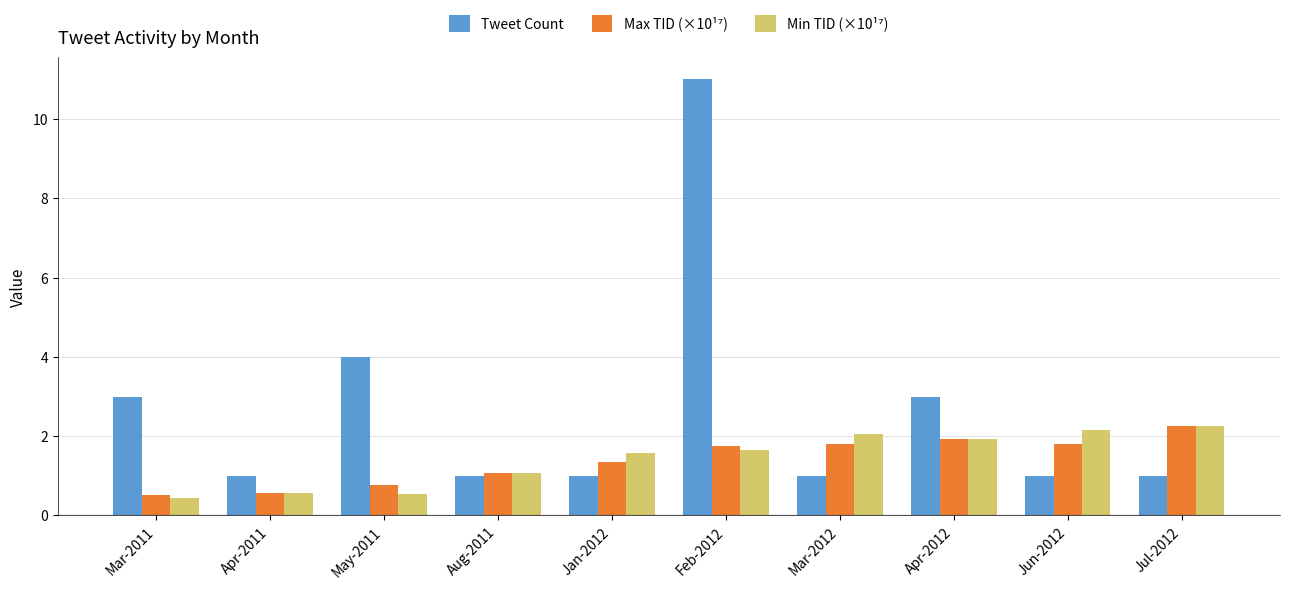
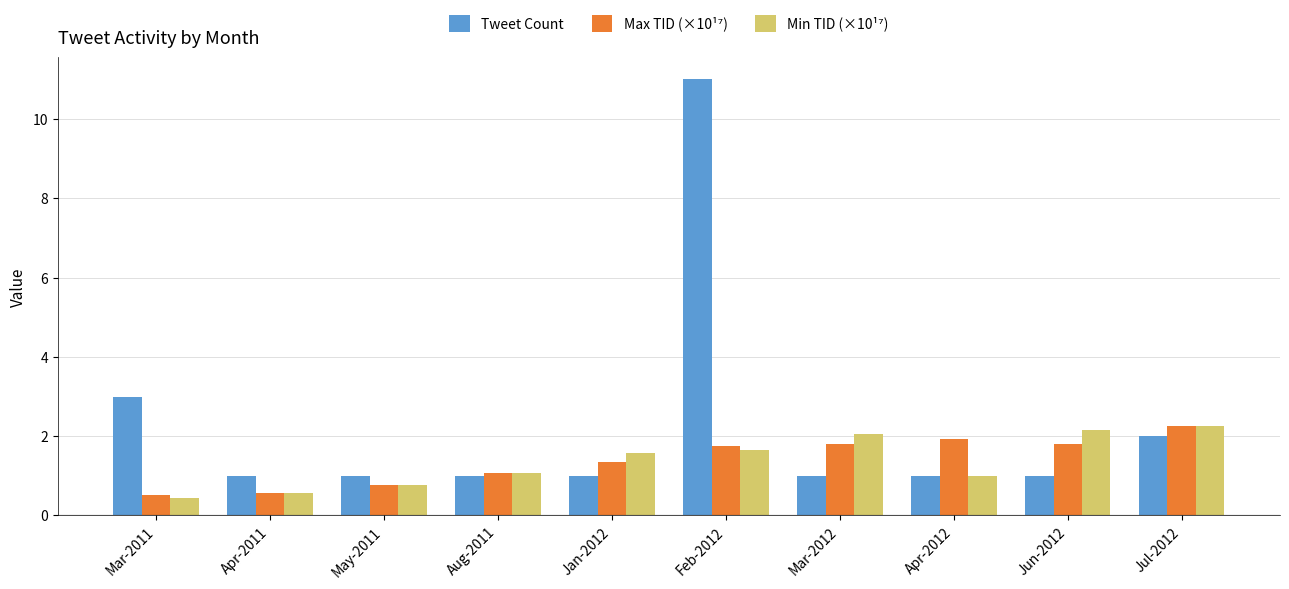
  {
    "Tweet Count": {
      "Mar-2011": 3,
      "Apr-2011": 1,
-     "May-2011": 4,
+     "May-2011": 1,
      "Aug-2011": 1,
      "Jan-2012": 1,
      "Feb-2012": 11,
      "Mar-2012": 1,
-     "Apr-2012": 3,
+     "Apr-2012": 1,
      "Jun-2012": 1,
-     "Jul-2012": 1
+     "Jul-2012": 2
    },
    "Max TID (×10¹⁷)": {
      "Mar-2011": 0.5,
      "Apr-2011": 0.6,
      "May-2011": 0.8,
      "Aug-2011": 1.1,
      "Jan-2012": 1.3,
      "Feb-2012": 1.7,
      "Mar-2012": 1.8,
      "Apr-2012": 1.9,
      "Jun-2012": 1.8,
      "Jul-2012": 2.3
    },
    "Min TID (×10¹⁷)": {
      "Mar-2011": 0.4,
      "Apr-2011": 0.6,
-     "May-2011": 0.5,
+     "May-2011": 0.8,
      "Aug-2011": 1.1,
      "Jan-2012": 1.6,
      "Feb-2012": 1.6,
      "Mar-2012": 2.1,
-     "Apr-2012": 1.9,
+     "Apr-2012": 1.0,
      "Jun-2012": 2.2,
      "Jul-2012": 2.3
    }
  }
